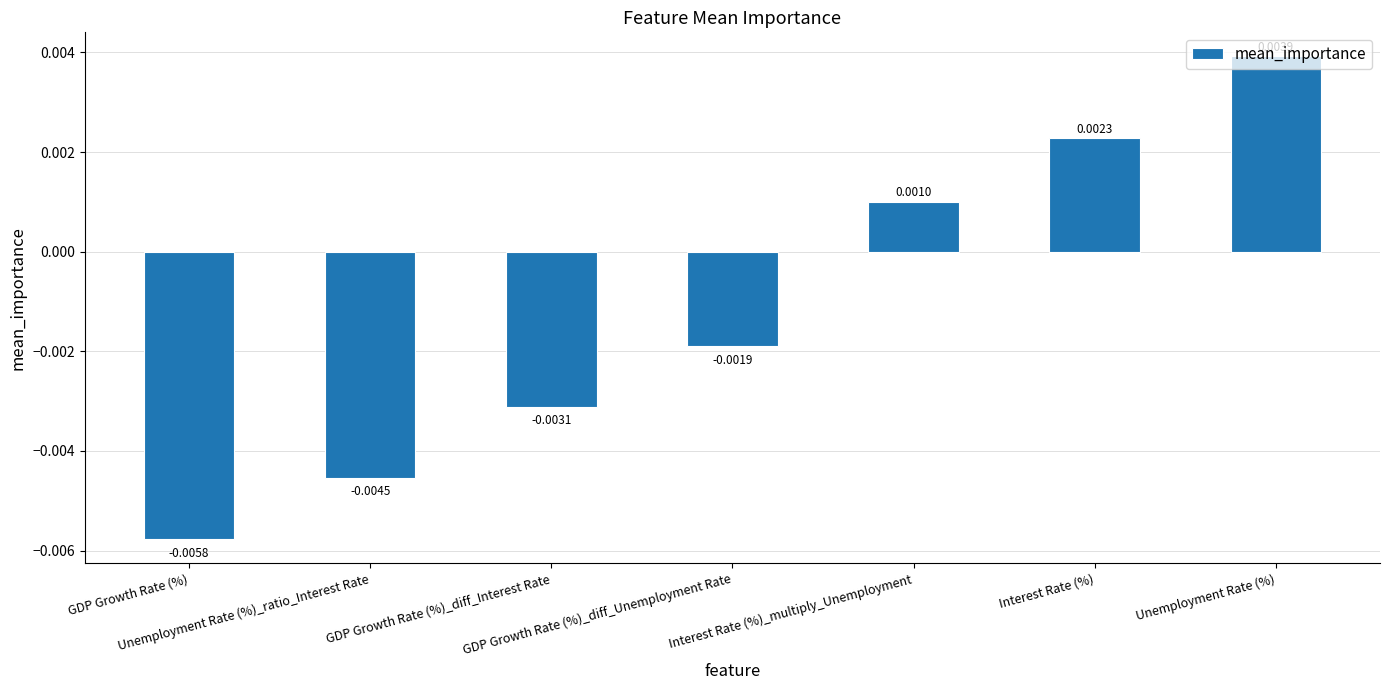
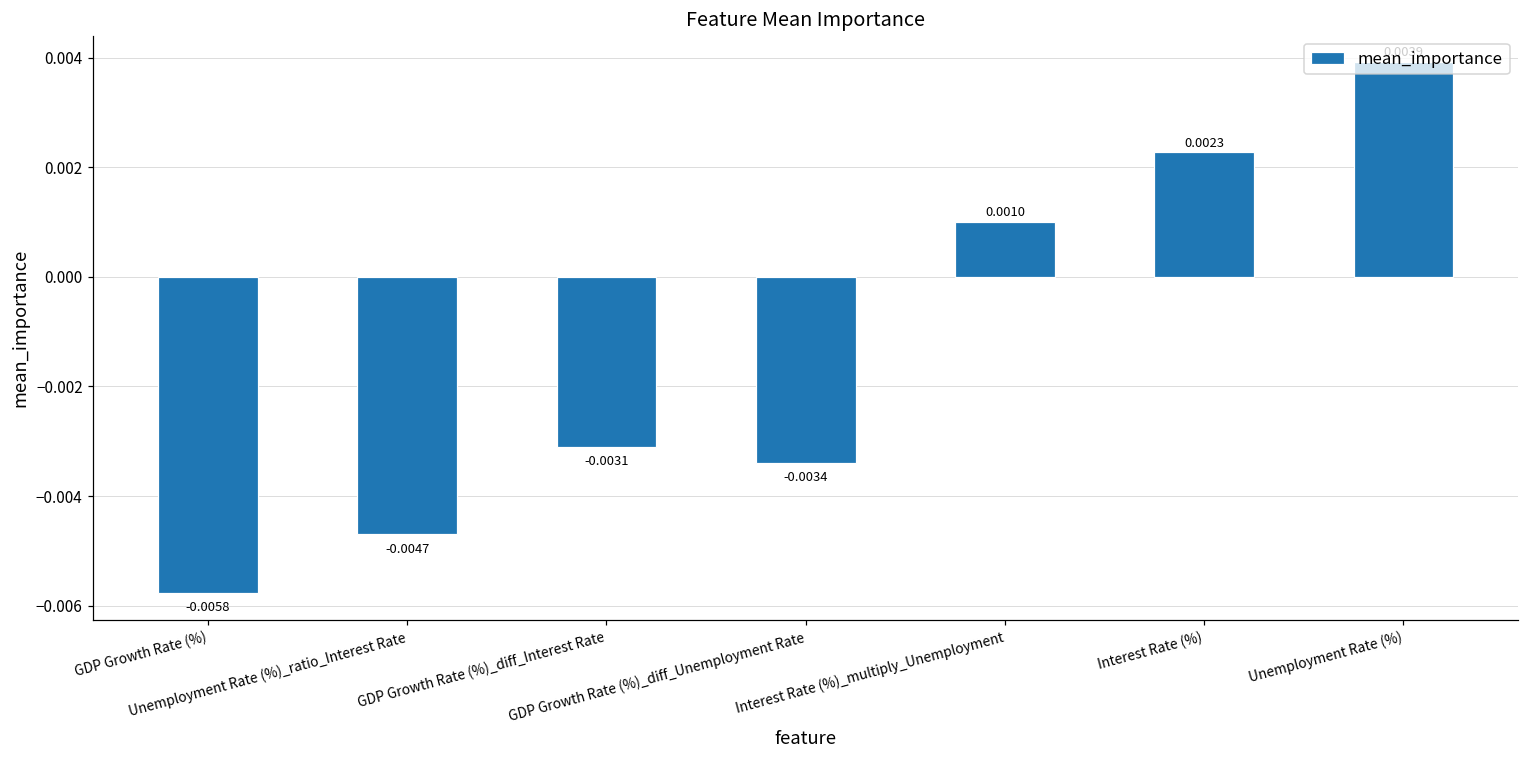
  {
    "GDP Growth Rate (%)": -0.0058,
-   "Unemployment Rate (%)_ratio_Interest Rate": -0.0045,
+   "Unemployment Rate (%)_ratio_Interest Rate": -0.0047,
    "GDP Growth Rate (%)_diff_Interest Rate": -0.0031,
-   "GDP Growth Rate (%)_diff_Unemployment Rate": -0.0019,
+   "GDP Growth Rate (%)_diff_Unemployment Rate": -0.0034,
    "Interest Rate (%)_multiply_Unemployment": 0.0010,
    "Interest Rate (%)": 0.0023
  }
